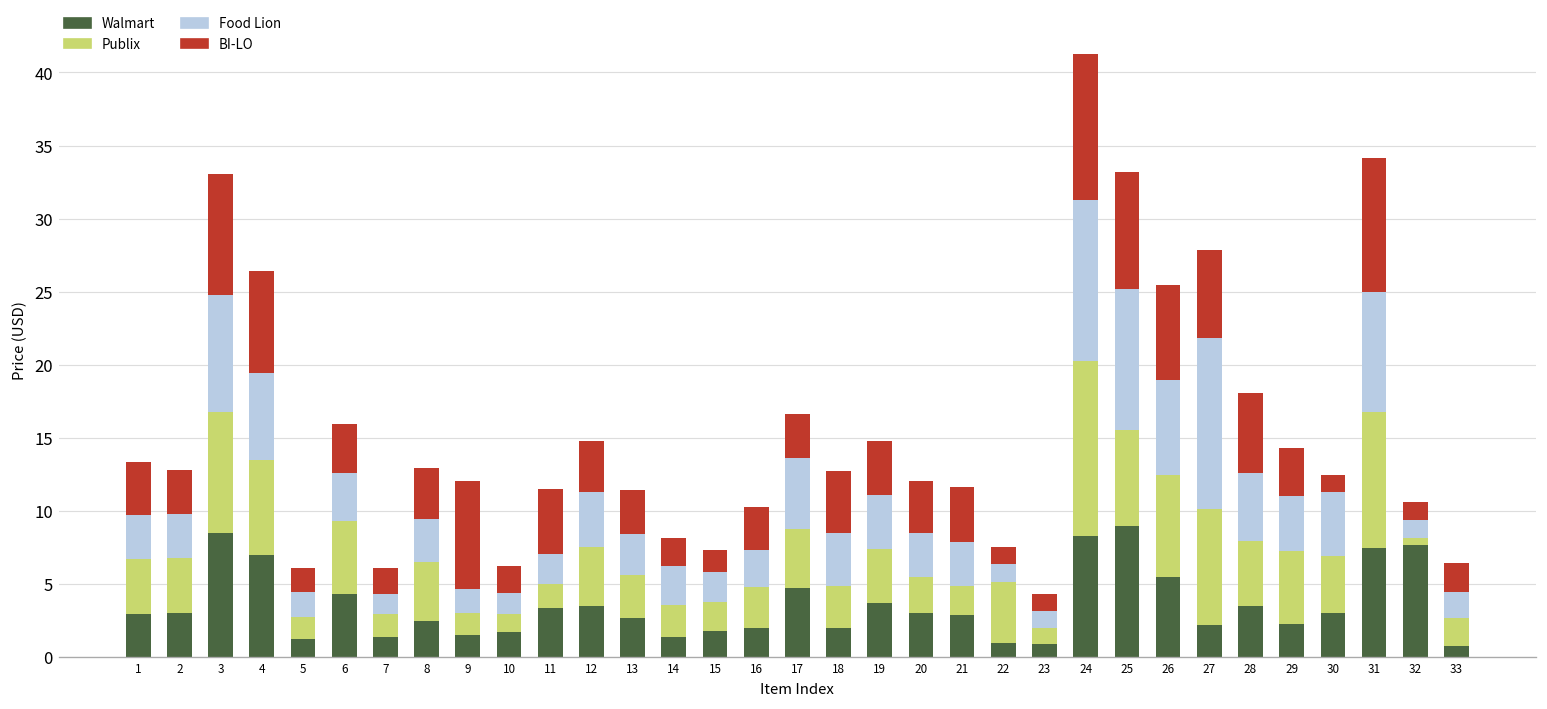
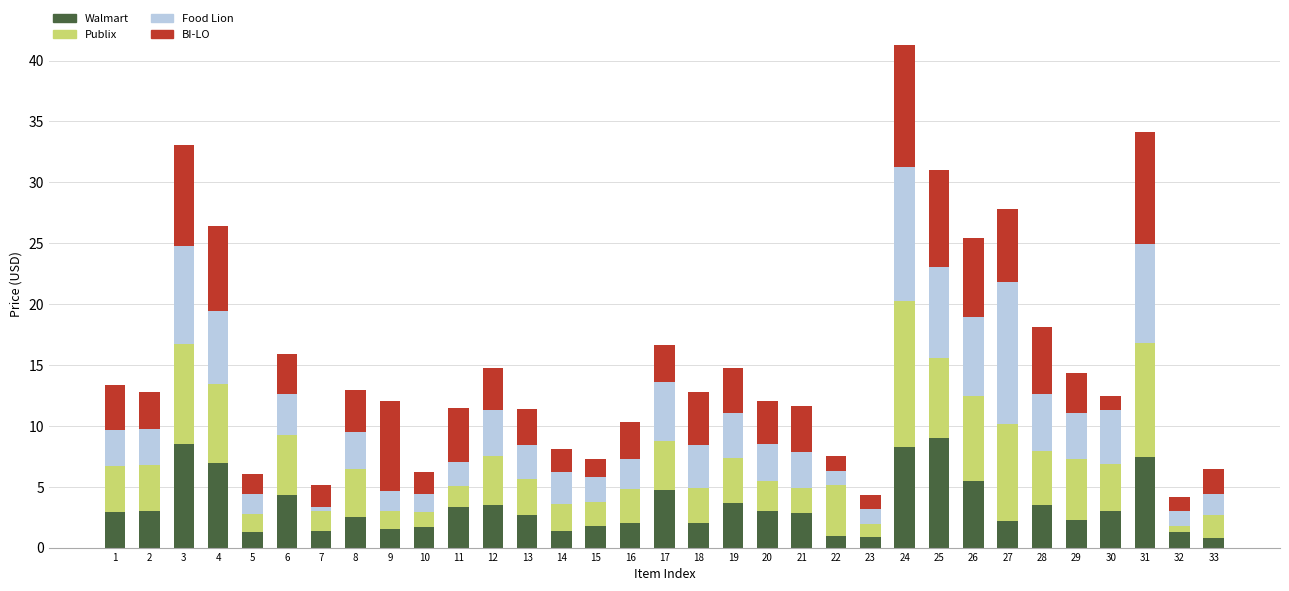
  {
    "Walmart": {
      "1": 2.9,
      "2": 3.0,
      "3": 8.5,
      "4": 7.0,
      "5": 1.3,
      "6": 4.3,
      "7": 1.4,
      "8": 2.5,
      "9": 1.5,
      "10": 1.7,
      "11": 3.3,
      "12": 3.5,
      "13": 2.6,
      "14": 1.4,
      "15": 1.8,
      "16": 2.0,
      "17": 4.7,
      "18": 2.0,
      "19": 3.7,
      "20": 3.0,
      "21": 2.9,
      "22": 1.0,
      "23": 0.9,
      "24": 8.3,
      "25": 9.0,
      "26": 5.5,
      "27": 2.2,
      "28": 3.5,
      "29": 2.3,
      "30": 3.0,
      "31": 7.5,
-     "32": 7.7,
+     "32": 1.3,
      "33": 0.8
    },
    "Publix": {
      "1": 3.8,
      "2": 3.8,
      "3": 8.3,
      "4": 6.5,
      "5": 1.5,
      "6": 5.0,
      "7": 1.6,
      "8": 4.0,
      "9": 1.5,
      "10": 1.2,
      "11": 1.7,
      "12": 4.0,
      "13": 3.0,
      "14": 2.2,
      "15": 2.0,
      "16": 2.8,
      "17": 4.0,
      "18": 2.9,
      "19": 3.7,
      "20": 2.5,
      "21": 2.0,
      "22": 4.2,
      "23": 1.1,
      "24": 12.0,
      "25": 6.6,
      "26": 7.0,
      "27": 8.0,
      "28": 4.4,
      "29": 5.0,
      "30": 3.9,
      "31": 9.3,
      "32": 0.5,
      "33": 1.9
    },
    "Food Lion": {
      "1": 3.0,
      "2": 3.0,
      "3": 8.0,
      "4": 6.0,
      "5": 1.7,
      "6": 3.3,
-     "7": 1.3,
+     "7": 0.4,
      "8": 3.0,
      "9": 1.7,
      "10": 1.5,
      "11": 2.0,
      "12": 3.8,
      "13": 2.8,
      "14": 2.7,
      "15": 2.1,
      "16": 2.5,
      "17": 4.9,
      "18": 3.6,
      "19": 3.7,
      "20": 3.0,
      "21": 3.0,
      "22": 1.2,
      "23": 1.2,
      "24": 11.0,
-     "25": 9.6,
+     "25": 7.5,
      "26": 6.5,
      "27": 11.7,
      "28": 4.7,
      "29": 3.8,
      "30": 4.4,
      "31": 8.2,
      "32": 1.2,
      "33": 1.8
    },
    "BI-LO": {
      "1": 3.7,
      "2": 3.0,
      "3": 8.3,
      "4": 7.0,
      "5": 1.7,
      "6": 3.3,
      "7": 1.8,
      "8": 3.5,
      "9": 7.4,
      "10": 1.8,
      "11": 4.5,
      "12": 3.5,
      "13": 3.0,
      "14": 1.9,
      "15": 1.5,
      "16": 3.0,
      "17": 3.0,
      "18": 4.3,
      "19": 3.7,
      "20": 3.6,
      "21": 3.8,
      "22": 1.2,
      "23": 1.2,
      "24": 10.0,
      "25": 8.0,
      "26": 6.5,
      "27": 6.0,
      "28": 5.5,
      "29": 3.3,
      "30": 1.1,
      "31": 9.2,
      "32": 1.2,
      "33": 2.0
    }
  }
